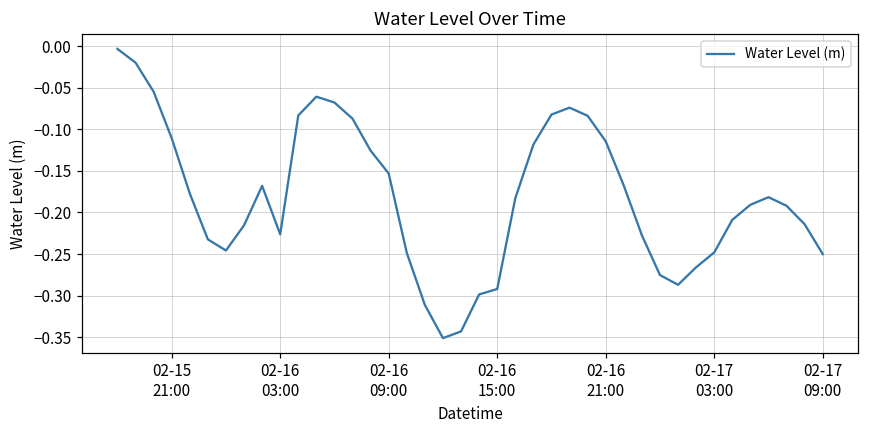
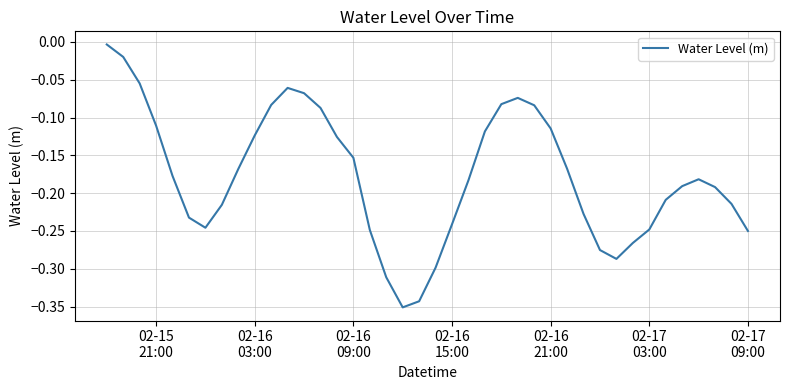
  {
    "02-15 21:00": -0.11,
-   "02-16 03:00": -0.23,
+   "02-16 03:00": -0.12,
    "02-16 09:00": -0.15,
-   "02-16 15:00": -0.29,
+   "02-16 15:00": -0.24,
    "02-16 21:00": -0.11,
    "02-17 03:00": -0.25,
    "02-17 09:00": -0.25
  }
